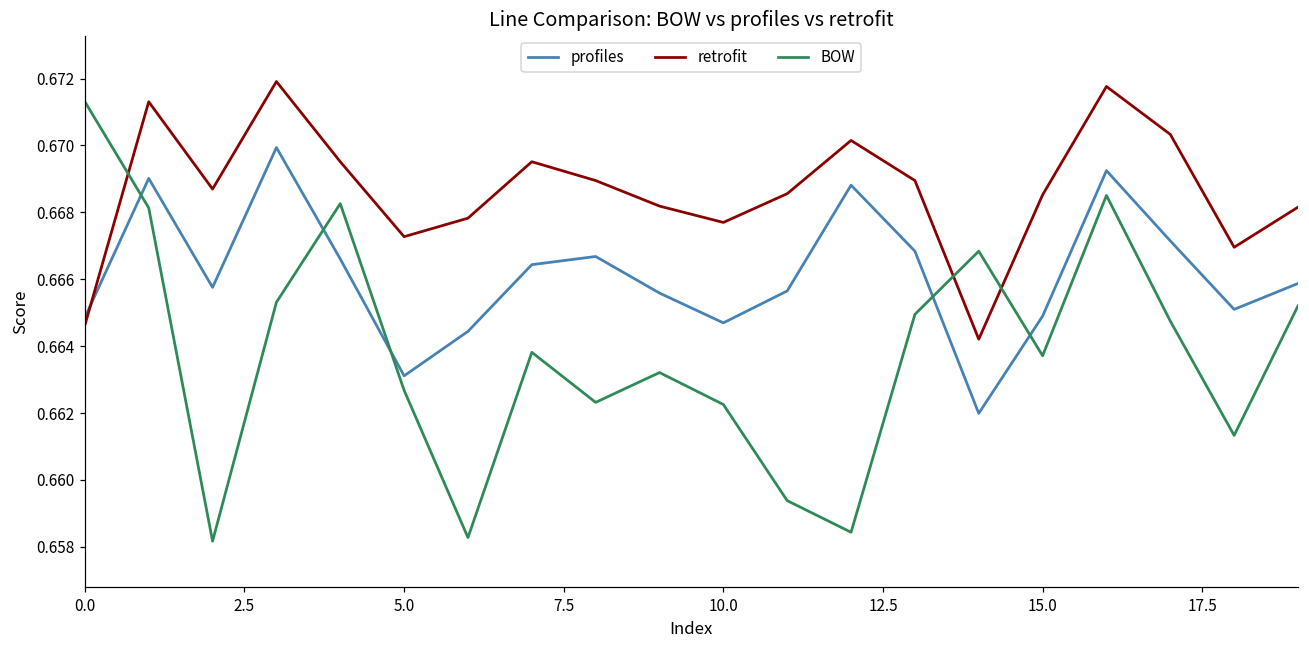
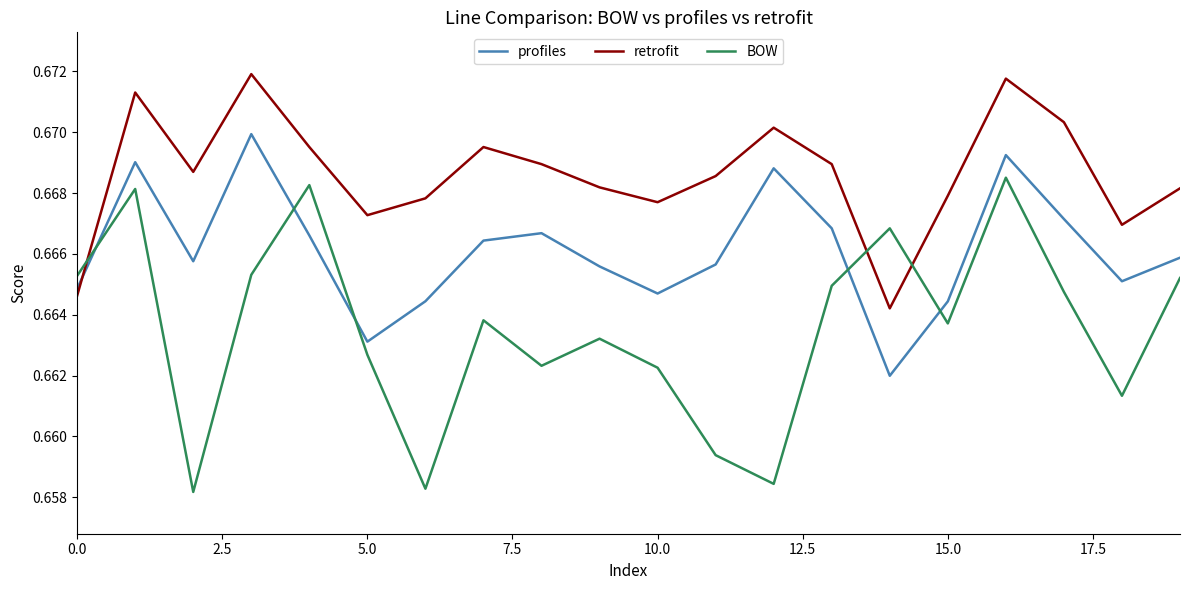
  {
    "profiles": {
      "0.0": 0.6649,
      "5.0": 0.6631,
      "10.0": 0.6647,
-     "15.0": 0.6649
+     "15.0": 0.6644
    },
    "retrofit": {
      "0.0": 0.6646,
      "5.0": 0.6673,
      "10.0": 0.6677,
-     "15.0": 0.6685
+     "15.0": 0.6679
    },
    "BOW": {
-     "0.0": 0.6713,
+     "0.0": 0.6653,
      "5.0": 0.6627,
      "10.0": 0.6623,
      "15.0": 0.6637
    }
  }
